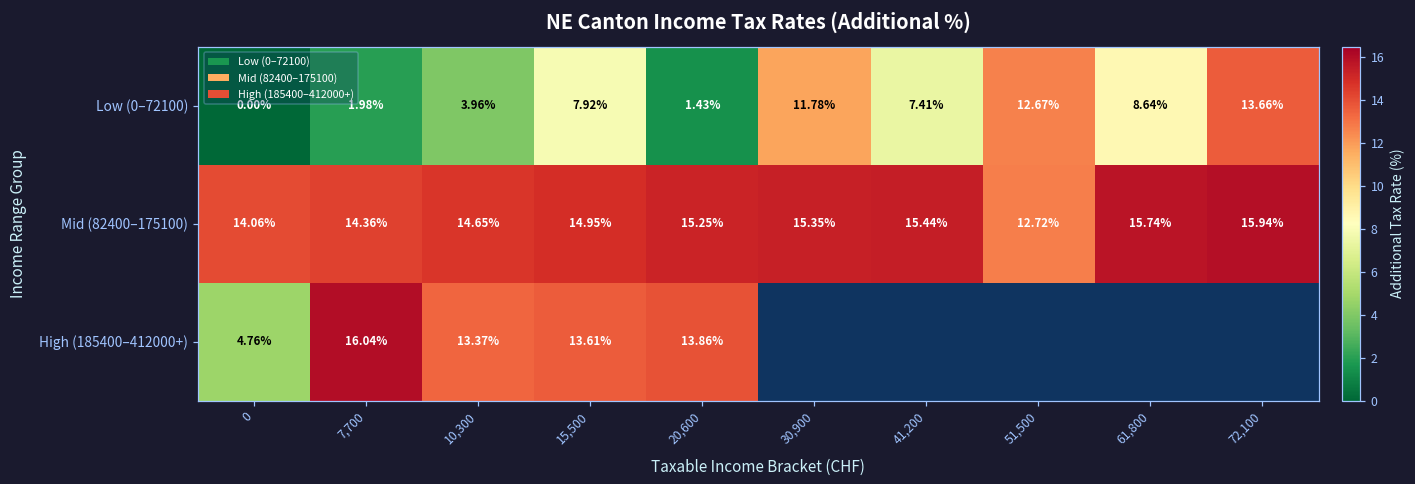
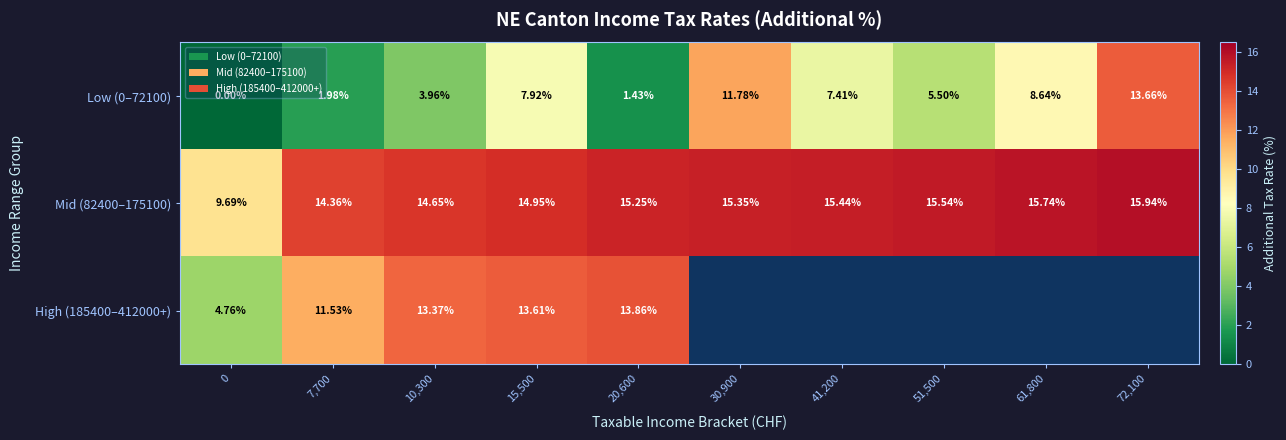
  {
    "Low (0–72100)": {
      "10,300": "3.96%",
      "15,500": "7.92%",
      "20,600": "1.43%",
      "30,900": "11.78%",
      "41,200": "7.41%",
-     "51,500": "12.67%",
+     "51,500": "5.50%",
      "61,800": "8.64%",
      "72,100": "13.66%"
    },
    "Mid (82400–175100)": {
-     "0": "14.06%",
+     "0": "9.69%",
      "7,700": "14.36%",
      "10,300": "14.65%",
      "15,500": "14.95%",
      "20,600": "15.25%",
      "30,900": "15.35%",
      "41,200": "15.44%",
-     "51,500": "12.72%",
+     "51,500": "15.54%",
      "61,800": "15.74%",
      "72,100": "15.94%"
    },
    "High (185400–412000+)": {
      "0": "4.76%",
-     "7,700": "16.04%",
+     "7,700": "11.53%",
      "10,300": "13.37%",
      "15,500": "13.61%",
      "20,600": "13.86%"
    }
  }
